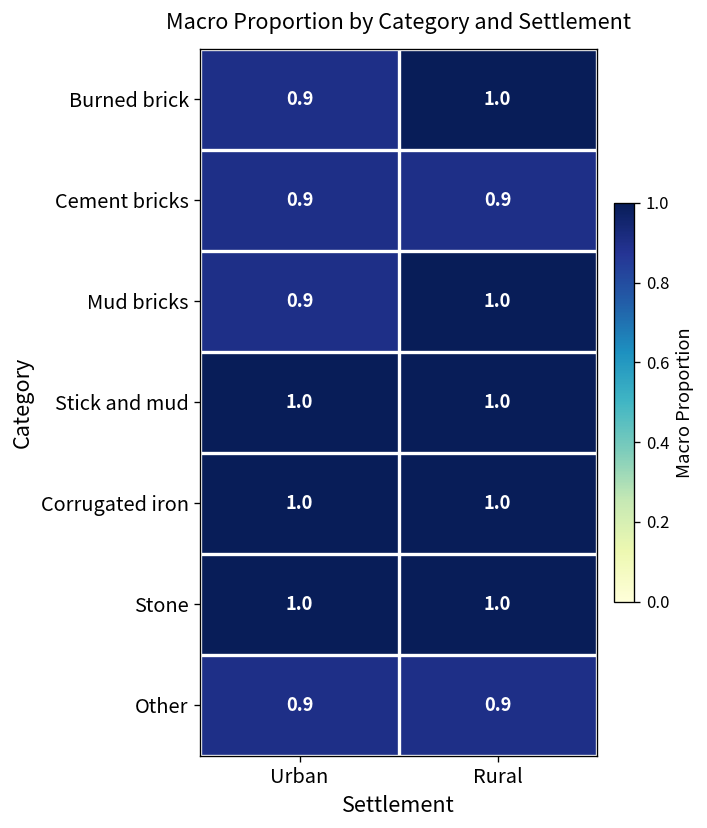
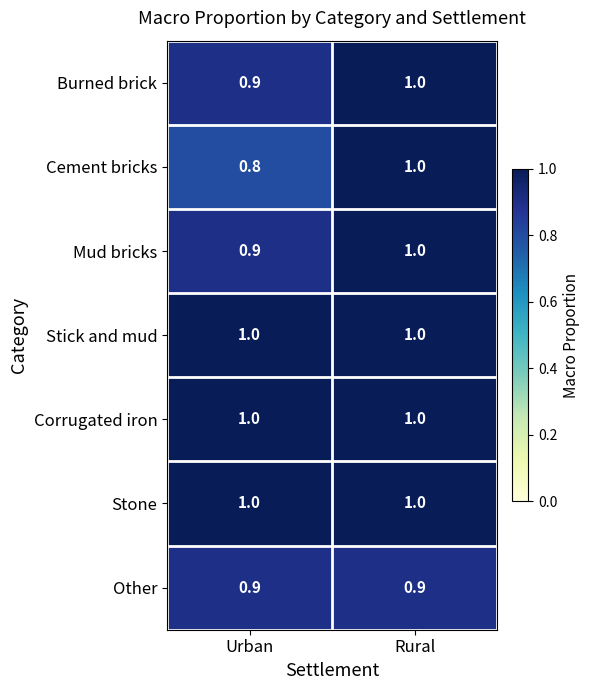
  {
    "Burned brick": {
      "Urban": 0.9,
      "Rural": 1.0
    },
    "Cement bricks": {
-     "Urban": 0.9,
-     "Rural": 0.9
+     "Urban": 0.8,
+     "Rural": 1.0
    },
    "Mud bricks": {
      "Urban": 0.9,
      "Rural": 1.0
    },
    "Stick and mud": {
      "Urban": 1.0,
      "Rural": 1.0
    },
    "Corrugated iron": {
      "Urban": 1.0,
      "Rural": 1.0
    },
    "Stone": {
      "Urban": 1.0,
      "Rural": 1.0
    },
    "Other": {
      "Urban": 0.9,
      "Rural": 0.9
    }
  }
